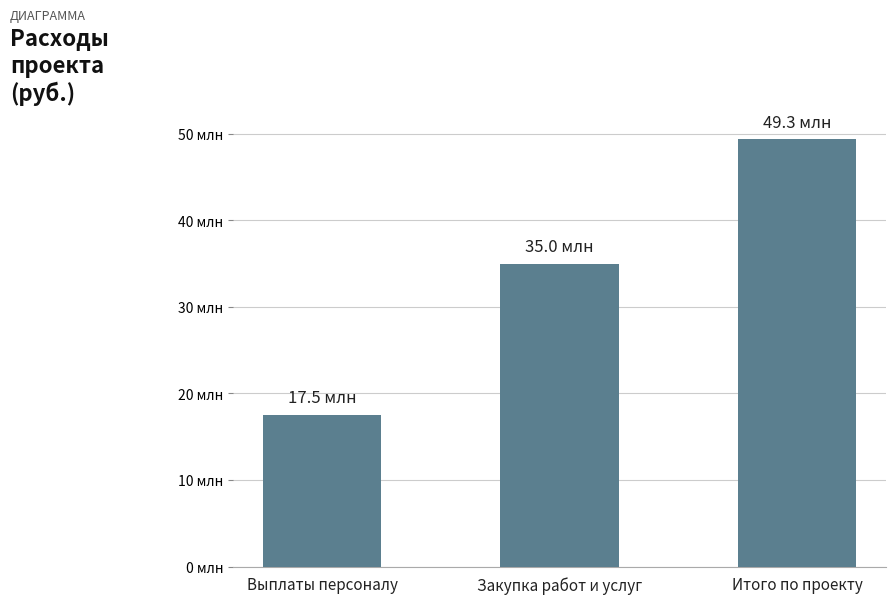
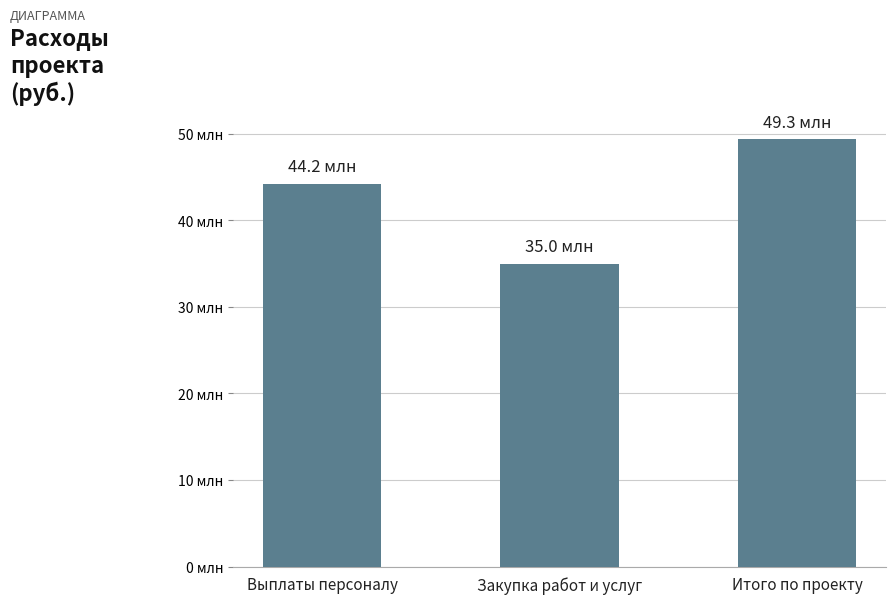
  {
-   "Выплаты персоналу": 17.5
+   "Выплаты персоналу": 44.2
  }
